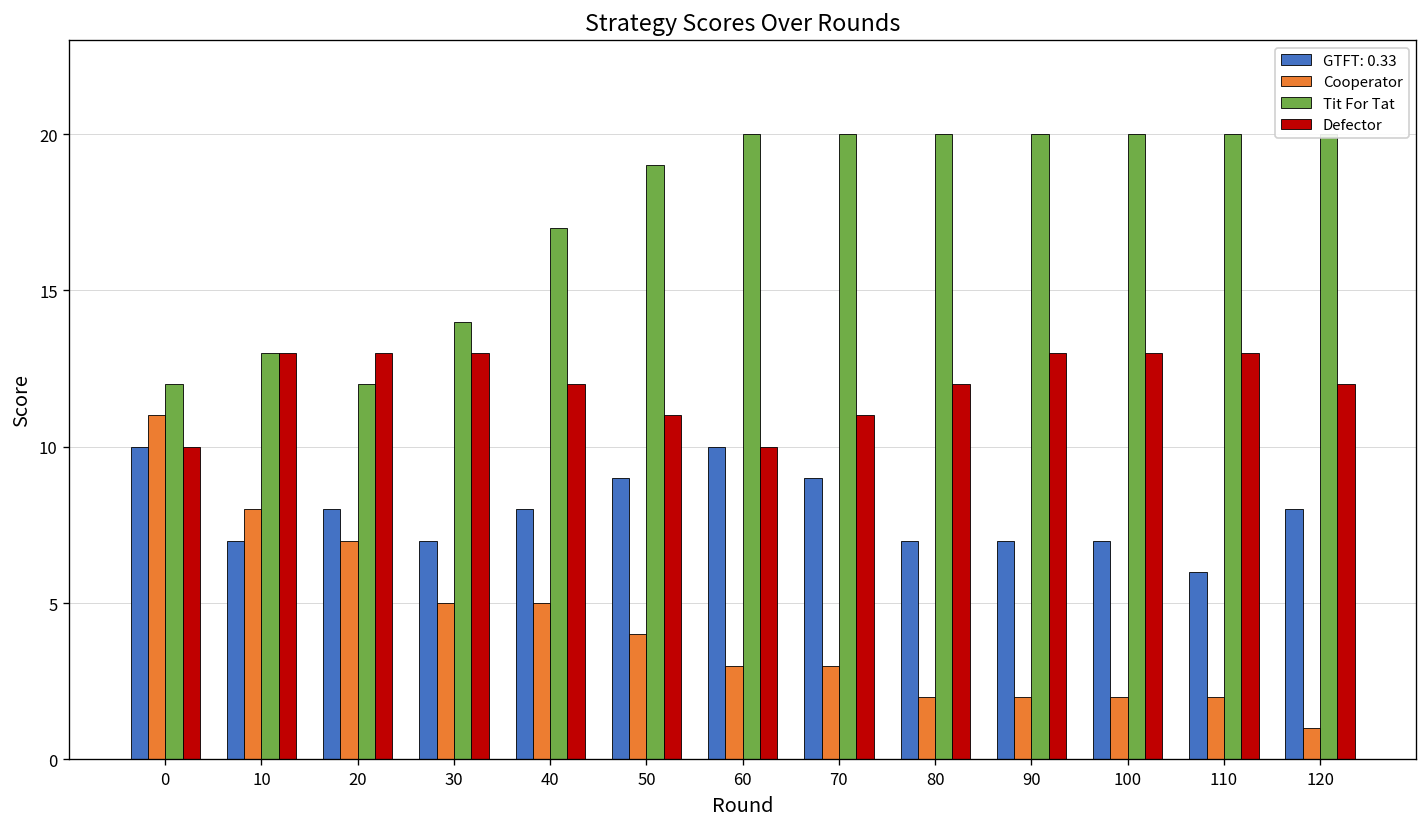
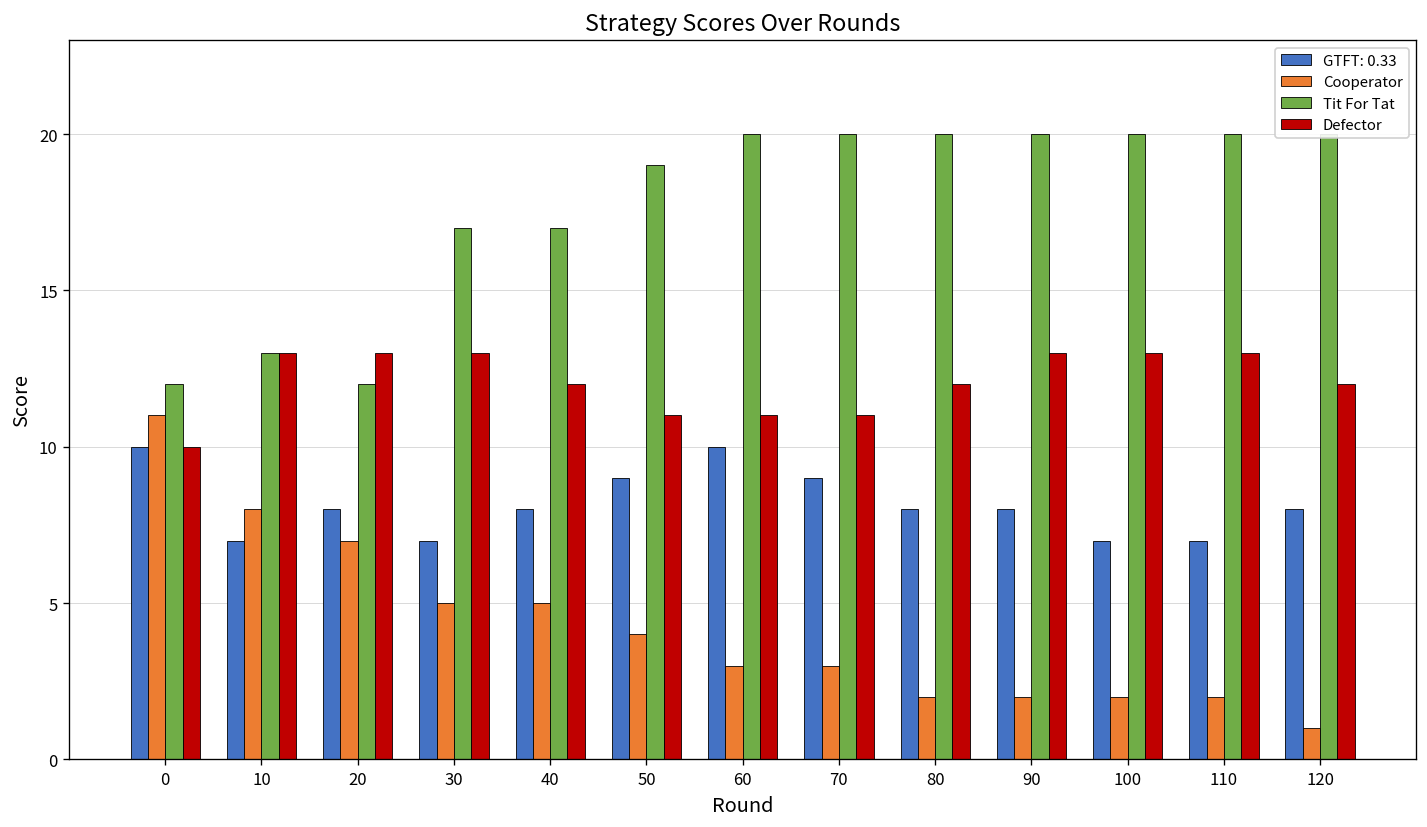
  {
    "GTFT: 0.33": {
      "0": 10,
      "10": 7,
      "20": 8,
      "30": 7,
      "40": 8,
      "50": 9,
      "60": 10,
      "70": 9,
-     "80": 7,
-     "90": 7,
+     "80": 8,
+     "90": 8,
      "100": 7,
-     "110": 6,
+     "110": 7,
      "120": 8
    },
    "Cooperator": {
      "0": 11,
      "10": 8,
      "20": 7,
      "30": 5,
      "40": 5,
      "50": 4,
      "60": 3,
      "70": 3,
      "80": 2,
      "90": 2,
      "100": 2,
      "110": 2,
      "120": 1
    },
    "Tit For Tat": {
      "0": 12,
      "10": 13,
      "20": 12,
-     "30": 14,
+     "30": 17,
      "40": 17,
      "50": 19,
      "60": 20,
      "70": 20,
      "80": 20,
      "90": 20,
      "100": 20,
      "110": 20
    },
    "Defector": {
      "0": 10,
      "10": 13,
      "20": 13,
      "30": 13,
      "40": 12,
      "50": 11,
-     "60": 10,
+     "60": 11,
      "70": 11,
      "80": 12,
      "90": 13,
      "100": 13,
      "110": 13,
      "120": 12
    }
  }
